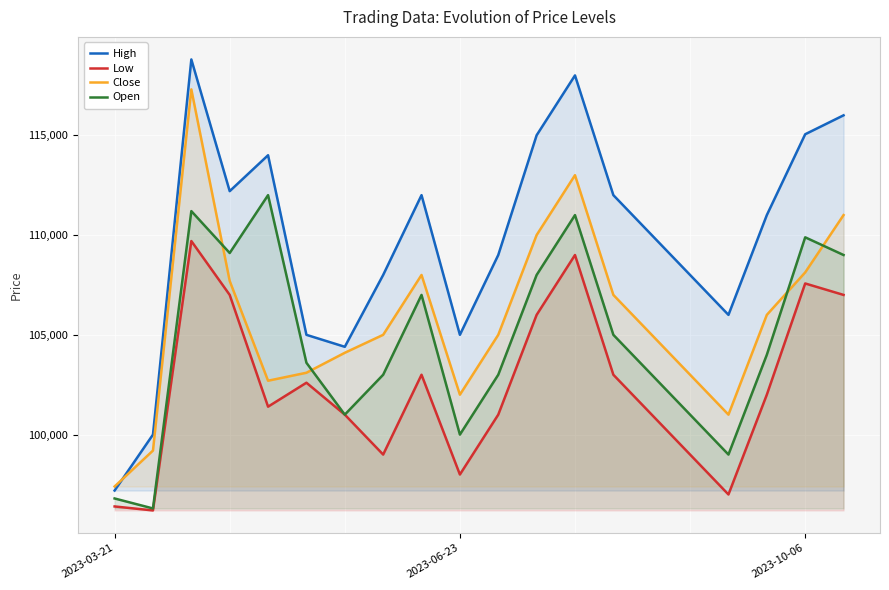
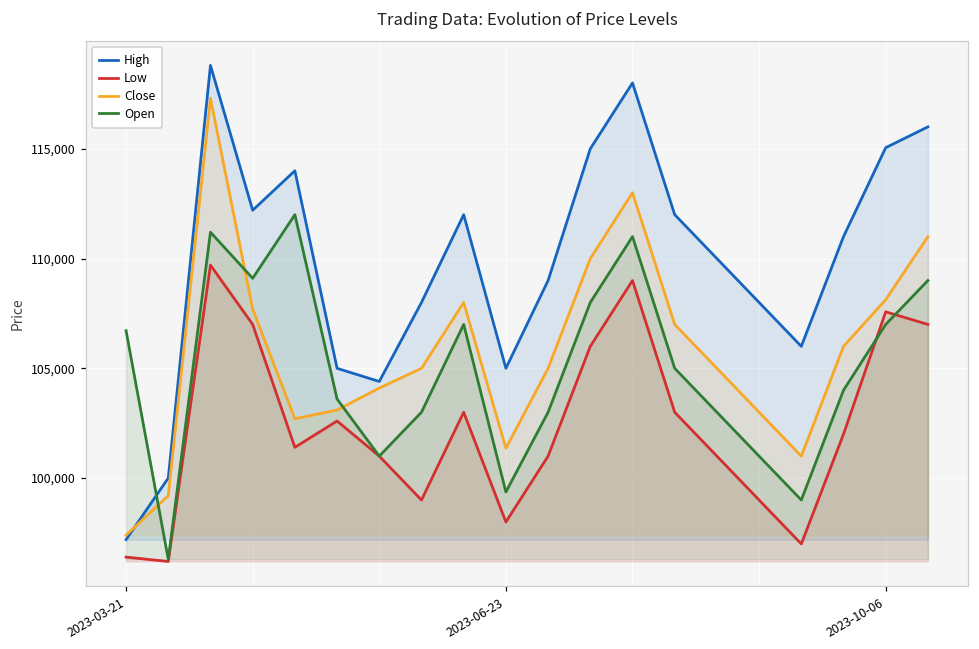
  {
    "High": {
      "2023-03-21": "97,200",
      "2023-06-23": "105,000",
      "2023-10-06": "115,100"
    },
    "Low": {
      "2023-03-21": "96,400",
      "2023-06-23": "98,000",
      "2023-10-06": "107,600"
    },
    "Close": {
      "2023-03-21": "97,400",
-     "2023-06-23": "102,000",
+     "2023-06-23": "101,400",
      "2023-10-06": "108,100"
    },
    "Open": {
-     "2023-03-21": "96,800",
-     "2023-06-23": "100,000",
-     "2023-10-06": "109,900"
+     "2023-03-21": "106,700",
+     "2023-06-23": "99,400",
+     "2023-10-06": "107,000"
    }
  }
